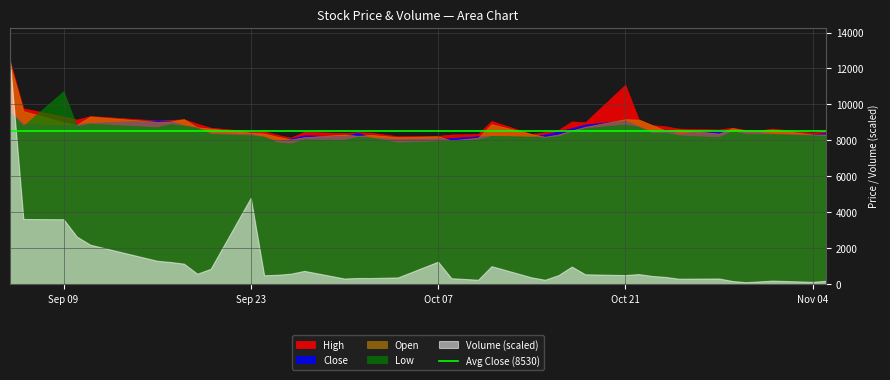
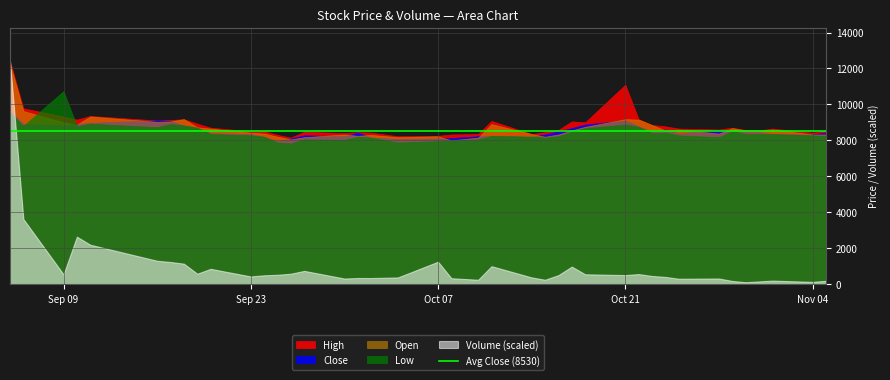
  {
    "High": {
      "Sep 09": 9300,
      "Oct 21": 11100
    },
    "Close": {
      "Sep 09": 8900
    },
    "Open": {
      "Sep 09": 9000
    },
    "Low": {
      "Sep 09": 10700,
      "Oct 07": 8000,
      "Oct 21": 8900
    },
    "Volume (scaled)": {
-     "Sep 09": 3600,
-     "Sep 23": 4800,
+     "Sep 09": 600,
+     "Sep 23": 400,
      "Oct 07": 1300,
      "Oct 21": 500,
      "Nov 04": 100
    }
  }
